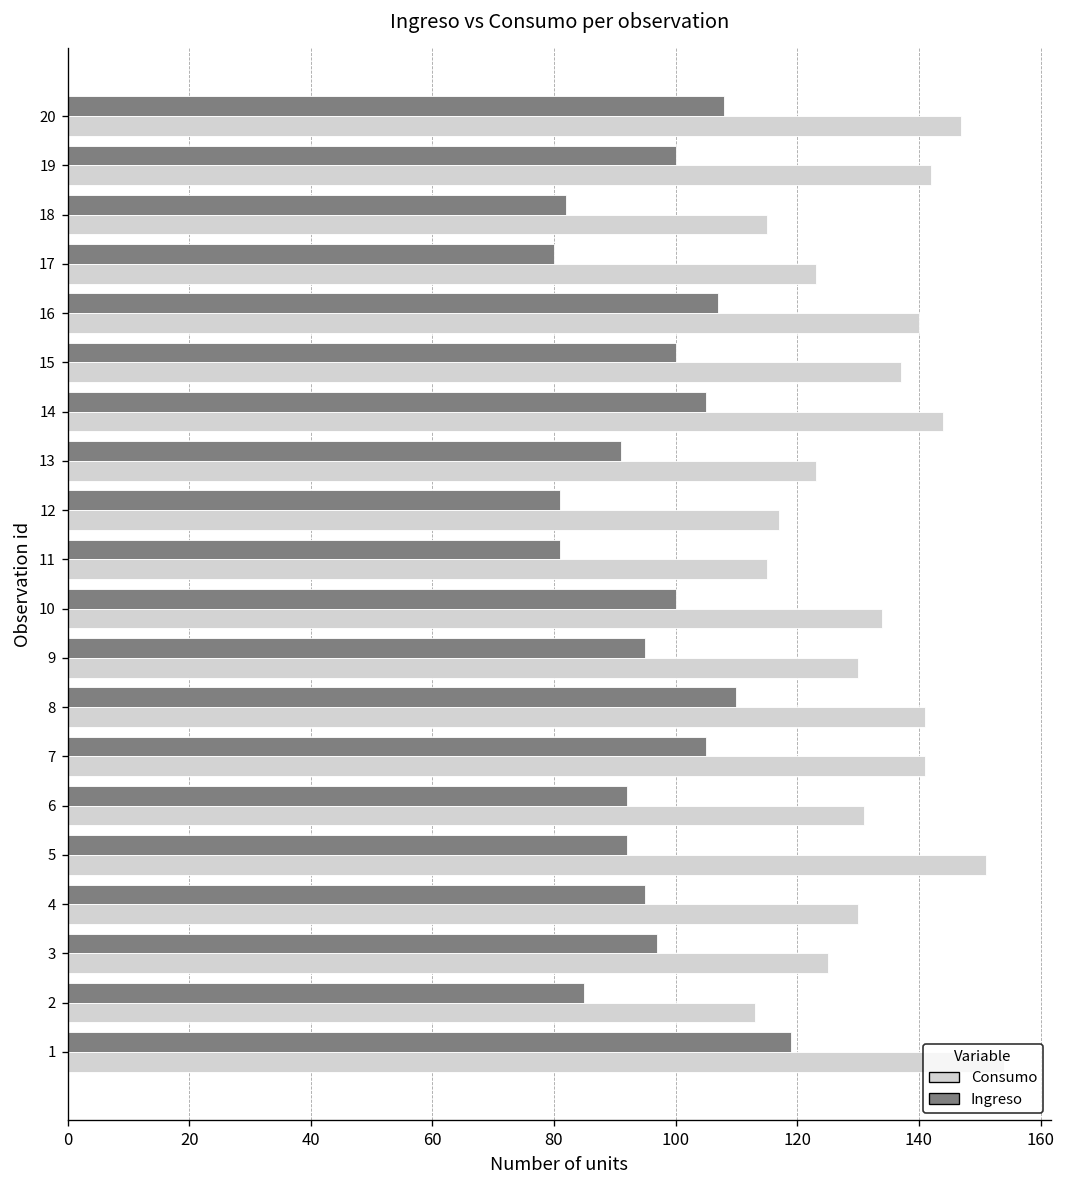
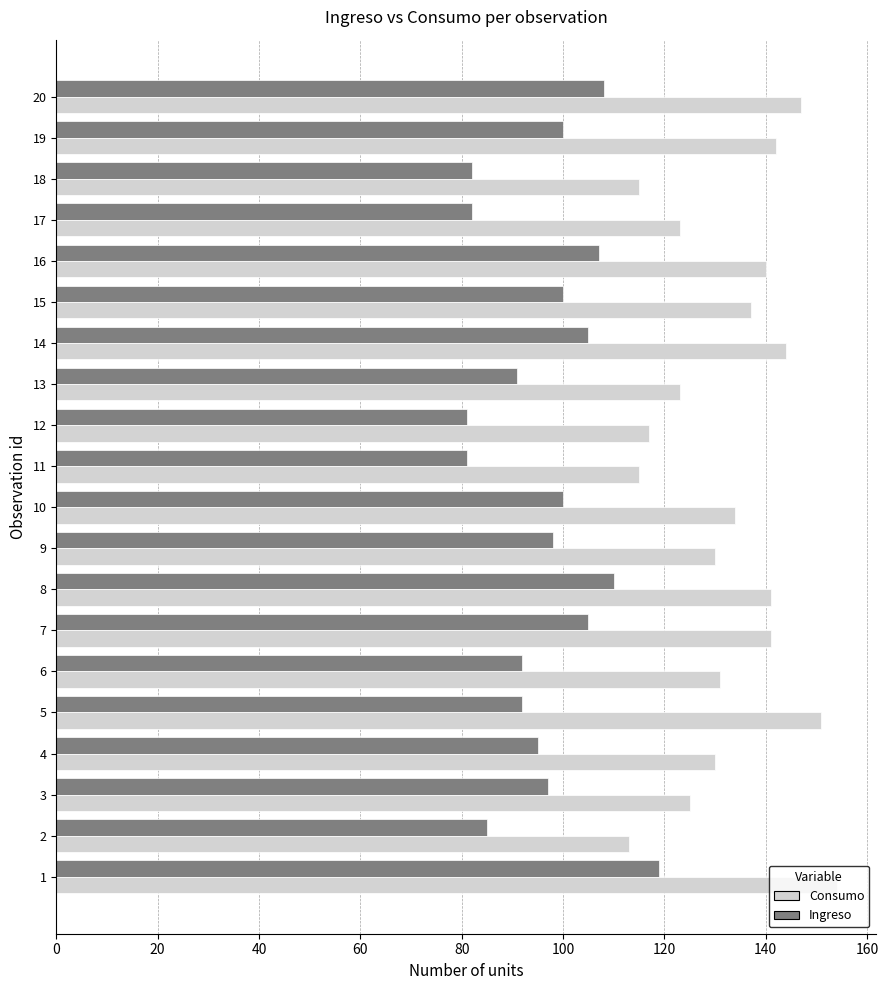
  {
    "Ingreso": {
      "20": 108,
      "19": 100,
      "18": 82,
-     "17": 80,
+     "17": 82,
      "16": 107,
      "15": 100,
      "14": 105,
      "13": 91,
      "12": 81,
      "11": 81,
      "10": 100,
-     "9": 95,
+     "9": 98,
      "8": 110,
      "7": 105,
      "6": 92,
      "5": 92,
      "4": 95,
      "3": 97,
      "2": 85,
      "1": 119
    },
    "Consumo": {
      "20": 147,
      "19": 142,
      "18": 115,
      "17": 123,
      "16": 140,
      "15": 137,
      "14": 144,
      "13": 123,
      "12": 117,
      "11": 115,
      "10": 134,
      "9": 130,
      "8": 141,
      "7": 141,
      "6": 131,
      "5": 151,
      "4": 130,
      "3": 125,
      "2": 113
    }
  }
